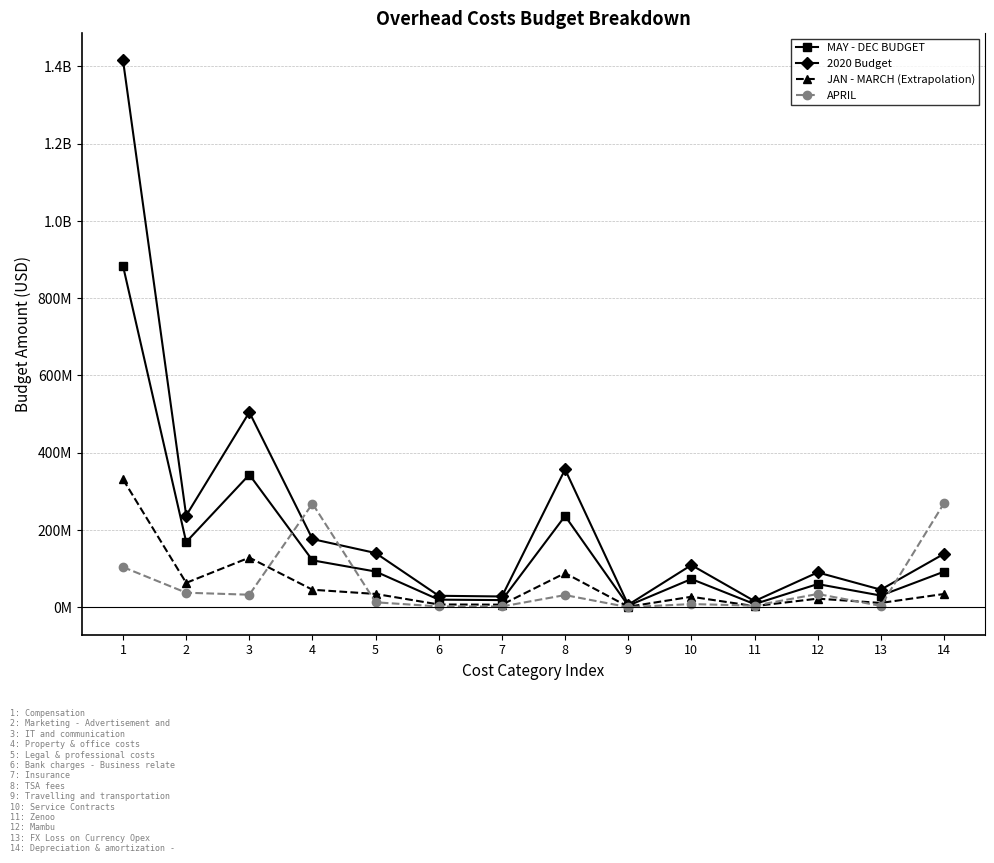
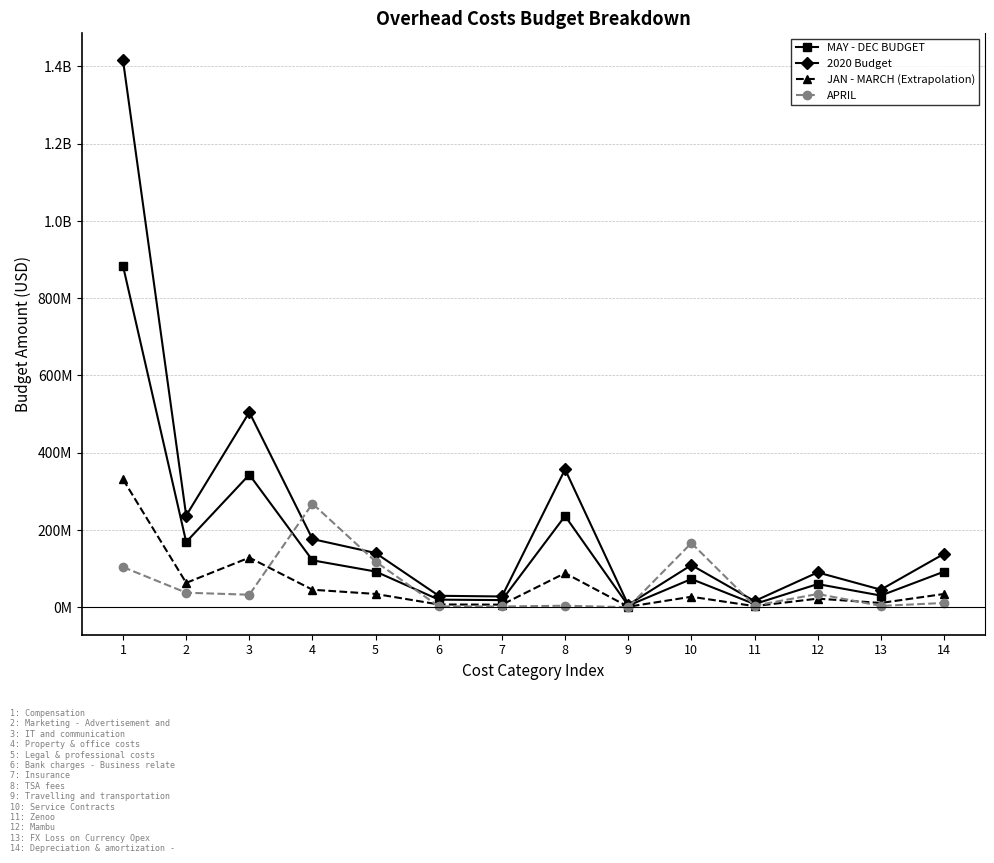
  {
    "APRIL": {
      "1": 100000000,
      "2": 40000000,
      "3": 30000000,
      "4": 270000000,
-     "5": 10000000,
-     "8": 30000000,
-     "10": 10000000,
+     "5": 120000000,
+     "8": 0,
+     "10": 170000000,
      "12": 30000000,
      "13": 0,
-     "14": 270000000
+     "14": 10000000
    }
  }
